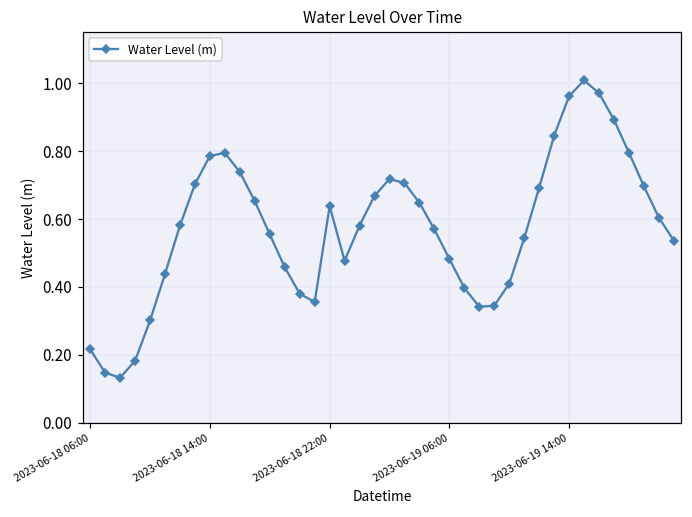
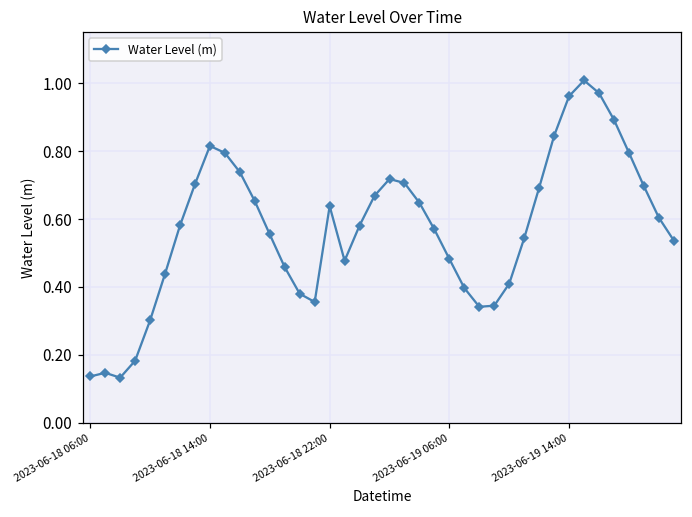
  {
-   "2023-06-18 06:00": 0.22,
-   "2023-06-18 14:00": 0.79,
+   "2023-06-18 06:00": 0.14,
+   "2023-06-18 14:00": 0.82,
    "2023-06-18 22:00": 0.64,
    "2023-06-19 06:00": 0.48,
    "2023-06-19 14:00": 0.96
  }
